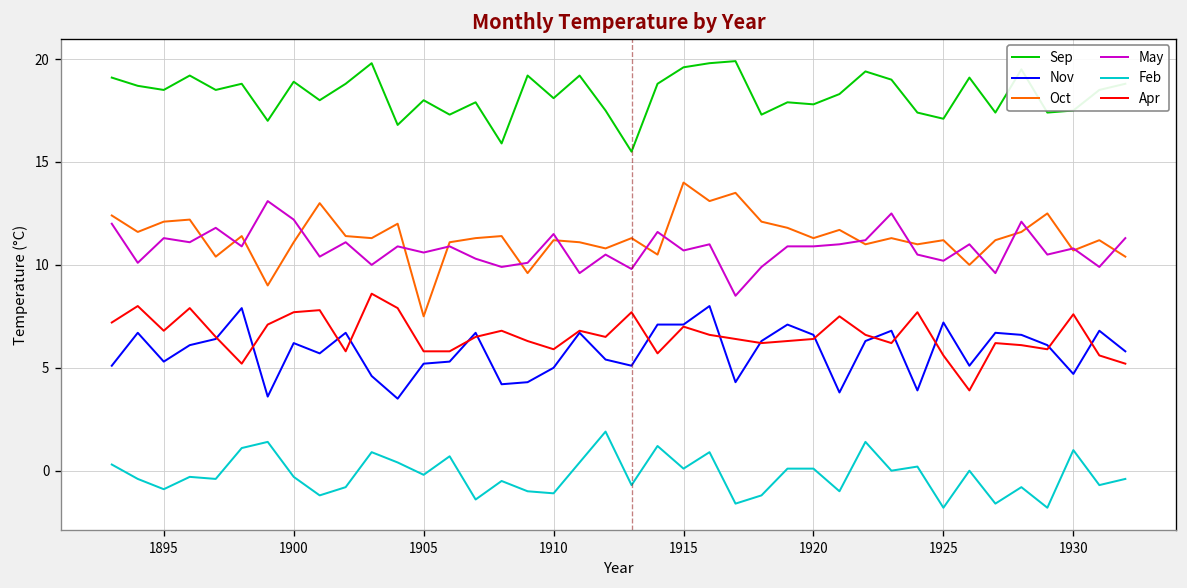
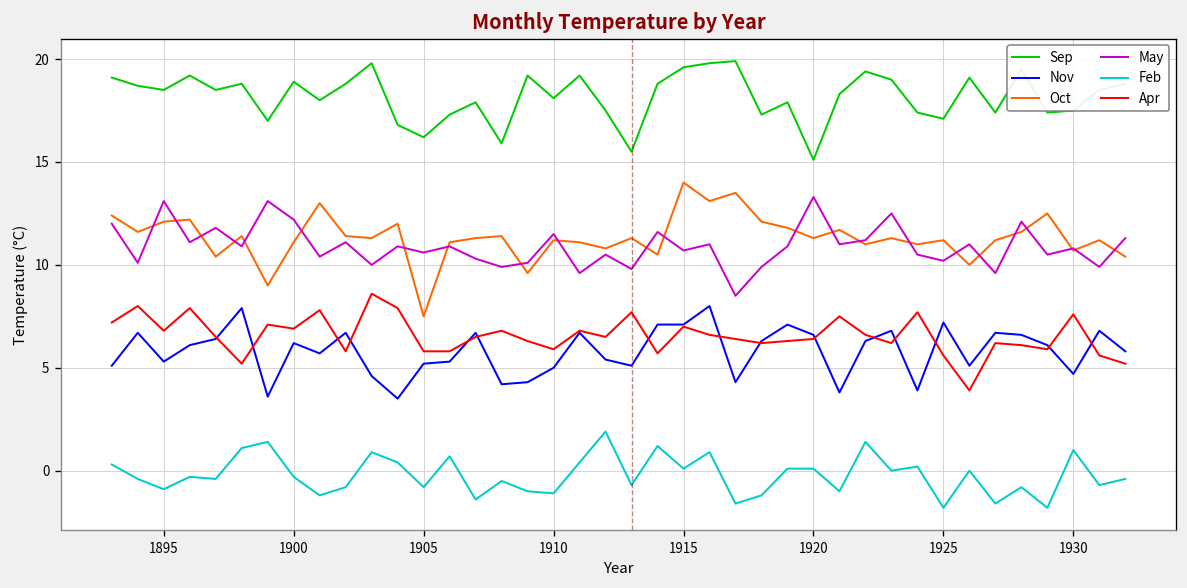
  {
    "Sep": {
      "1895": 18.5,
      "1900": 18.9,
-     "1905": 18.0,
+     "1905": 16.2,
      "1910": 18.1,
      "1915": 19.6,
-     "1920": 17.8,
+     "1920": 15.1,
      "1925": 17.1,
      "1930": 17.5
    },
    "Nov": {
      "1895": 5.3,
      "1900": 6.2,
      "1905": 5.2,
      "1910": 5.0,
      "1920": 6.6,
      "1925": 7.2,
      "1930": 4.7
    },
    "Oct": {
      "1895": 12.1,
      "1900": 11.1,
      "1905": 7.5,
      "1910": 11.2,
      "1915": 14.0,
      "1920": 11.3,
      "1925": 11.2
    },
    "May": {
-     "1895": 11.3,
+     "1895": 13.1,
      "1900": 12.2,
      "1905": 10.6,
      "1910": 11.5,
      "1915": 10.7,
-     "1920": 10.9,
+     "1920": 13.3,
      "1925": 10.2
    },
    "Feb": {
      "1895": -0.9,
      "1900": -0.3,
-     "1905": -0.2,
+     "1905": -0.8,
      "1910": -1.1,
      "1915": 0.1,
      "1920": 0.1,
      "1925": -1.8,
      "1930": 1.0
    },
    "Apr": {
      "1895": 6.8,
-     "1900": 7.7,
+     "1900": 6.9,
      "1905": 5.8,
      "1910": 5.9,
      "1920": 6.4,
      "1925": 5.6,
      "1930": 7.6
    }
  }
